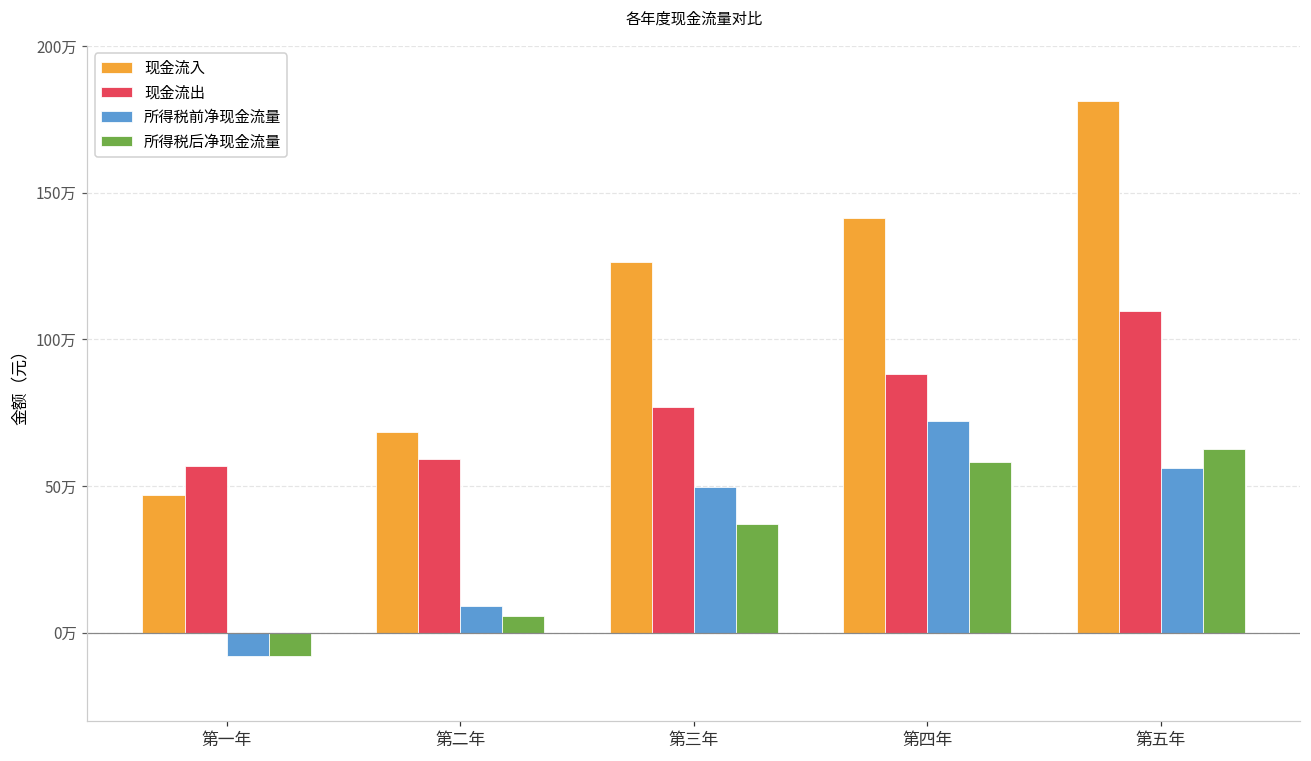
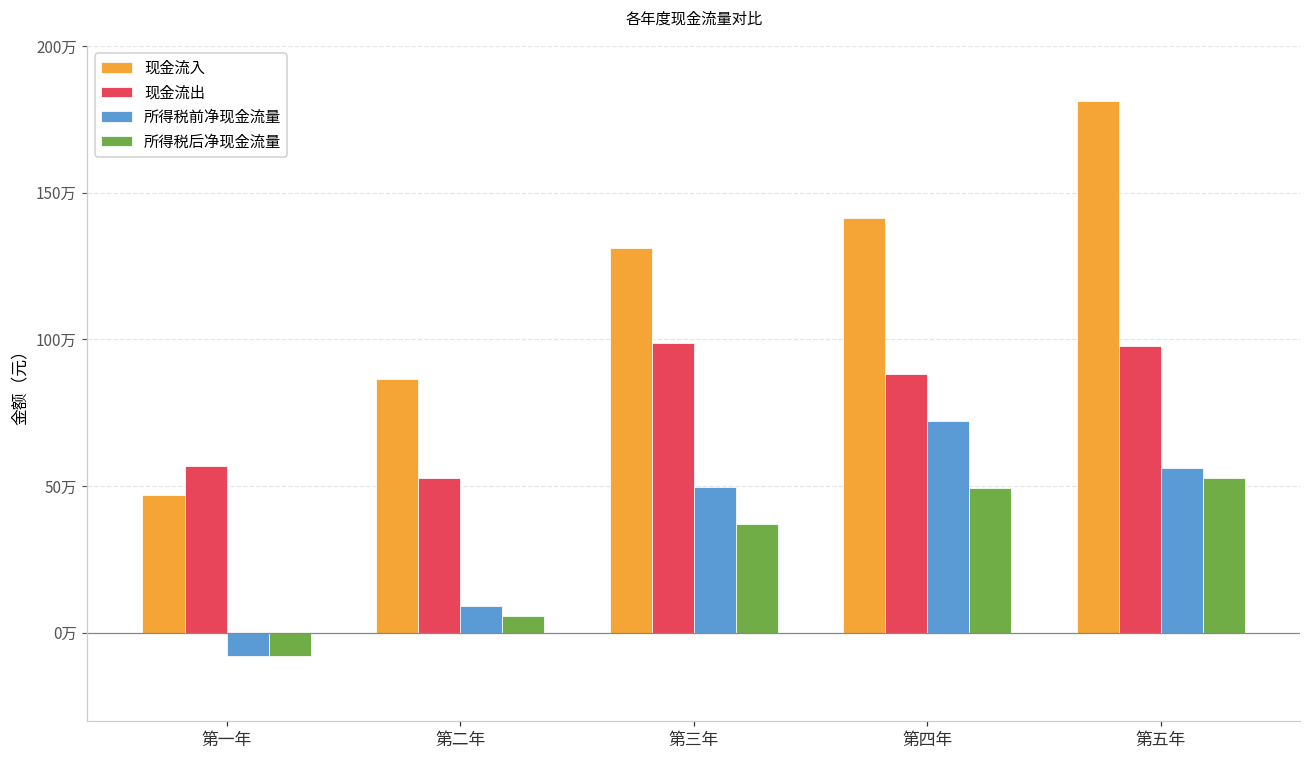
  {
    "现金流入": {
      "第一年": "47万",
-     "第二年": "68万",
-     "第三年": "126万",
+     "第二年": "86万",
+     "第三年": "131万",
      "第四年": "141万",
      "第五年": "181万"
    },
    "现金流出": {
      "第一年": "57万",
-     "第二年": "59万",
-     "第三年": "77万",
+     "第二年": "53万",
+     "第三年": "99万",
      "第四年": "88万",
-     "第五年": "110万"
+     "第五年": "98万"
    },
    "所得税前净现金流量": {
      "第一年": "-8万",
      "第二年": "9万",
      "第三年": "49万",
      "第四年": "72万",
      "第五年": "56万"
    },
    "所得税后净现金流量": {
      "第一年": "-8万",
      "第二年": "6万",
      "第三年": "37万",
-     "第四年": "58万",
-     "第五年": "63万"
+     "第四年": "49万",
+     "第五年": "53万"
    }
  }
